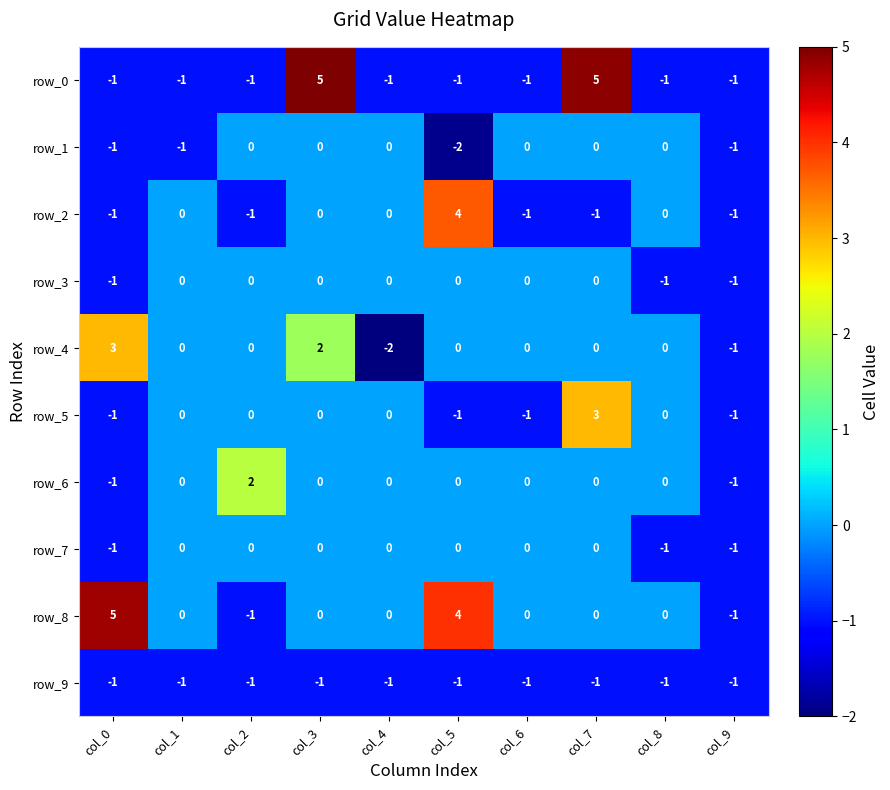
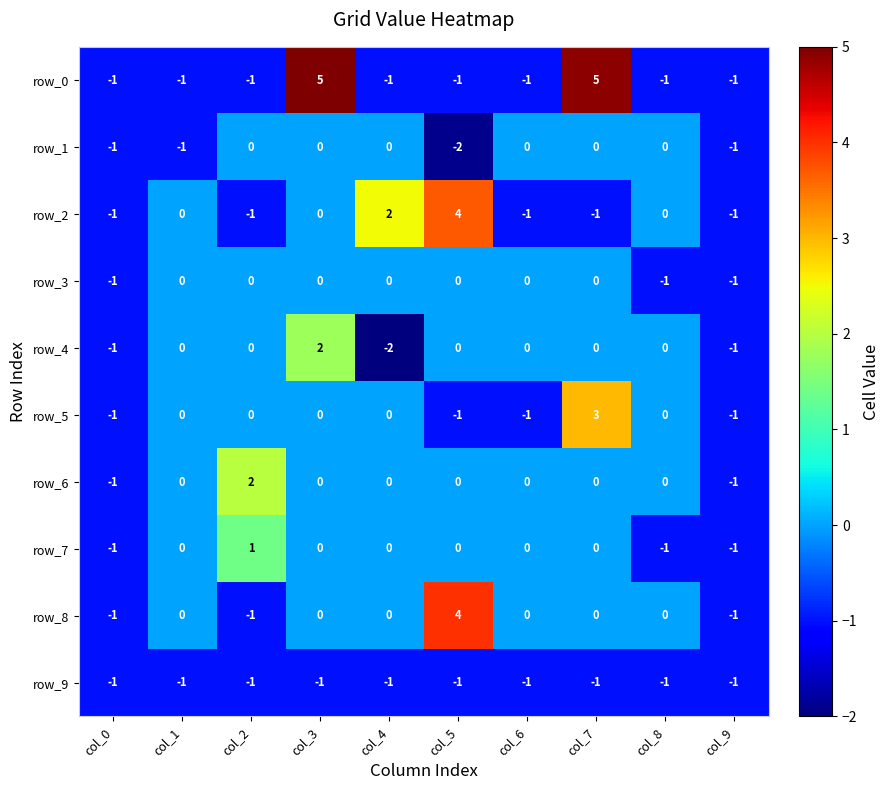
  {
    "row_0": {
      "col_0": -1,
      "col_1": -1,
      "col_2": -1,
      "col_3": 5,
      "col_4": -1,
      "col_5": -1,
      "col_6": -1,
      "col_7": 5,
      "col_8": -1,
      "col_9": -1
    },
    "row_1": {
      "col_0": -1,
      "col_1": -1,
      "col_2": 0,
      "col_3": 0,
      "col_4": 0,
      "col_5": -2,
      "col_6": 0,
      "col_7": 0,
      "col_8": 0,
      "col_9": -1
    },
    "row_2": {
      "col_0": -1,
      "col_1": 0,
      "col_2": -1,
      "col_3": 0,
-     "col_4": 0,
+     "col_4": 2,
      "col_5": 4,
      "col_6": -1,
      "col_7": -1,
      "col_8": 0,
      "col_9": -1
    },
    "row_3": {
      "col_0": -1,
      "col_1": 0,
      "col_2": 0,
      "col_3": 0,
      "col_4": 0,
      "col_5": 0,
      "col_6": 0,
      "col_7": 0,
      "col_8": -1,
      "col_9": -1
    },
    "row_4": {
-     "col_0": 3,
+     "col_0": -1,
      "col_1": 0,
      "col_2": 0,
      "col_3": 2,
      "col_4": -2,
      "col_5": 0,
      "col_6": 0,
      "col_7": 0,
      "col_8": 0,
      "col_9": -1
    },
    "row_5": {
      "col_0": -1,
      "col_1": 0,
      "col_2": 0,
      "col_3": 0,
      "col_4": 0,
      "col_5": -1,
      "col_6": -1,
      "col_7": 3,
      "col_8": 0,
      "col_9": -1
    },
    "row_6": {
      "col_0": -1,
      "col_1": 0,
      "col_2": 2,
      "col_3": 0,
      "col_4": 0,
      "col_5": 0,
      "col_6": 0,
      "col_7": 0,
      "col_8": 0,
      "col_9": -1
    },
    "row_7": {
      "col_0": -1,
      "col_1": 0,
-     "col_2": 0,
+     "col_2": 1,
      "col_3": 0,
      "col_4": 0,
      "col_5": 0,
      "col_6": 0,
      "col_7": 0,
      "col_8": -1,
      "col_9": -1
    },
    "row_8": {
-     "col_0": 5,
+     "col_0": -1,
      "col_1": 0,
      "col_2": -1,
      "col_3": 0,
      "col_4": 0,
      "col_5": 4,
      "col_6": 0,
      "col_7": 0,
      "col_8": 0,
      "col_9": -1
    },
    "row_9": {
      "col_0": -1,
      "col_1": -1,
      "col_2": -1,
      "col_3": -1,
      "col_4": -1,
      "col_5": -1,
      "col_6": -1,
      "col_7": -1,
      "col_8": -1,
      "col_9": -1
    }
  }
